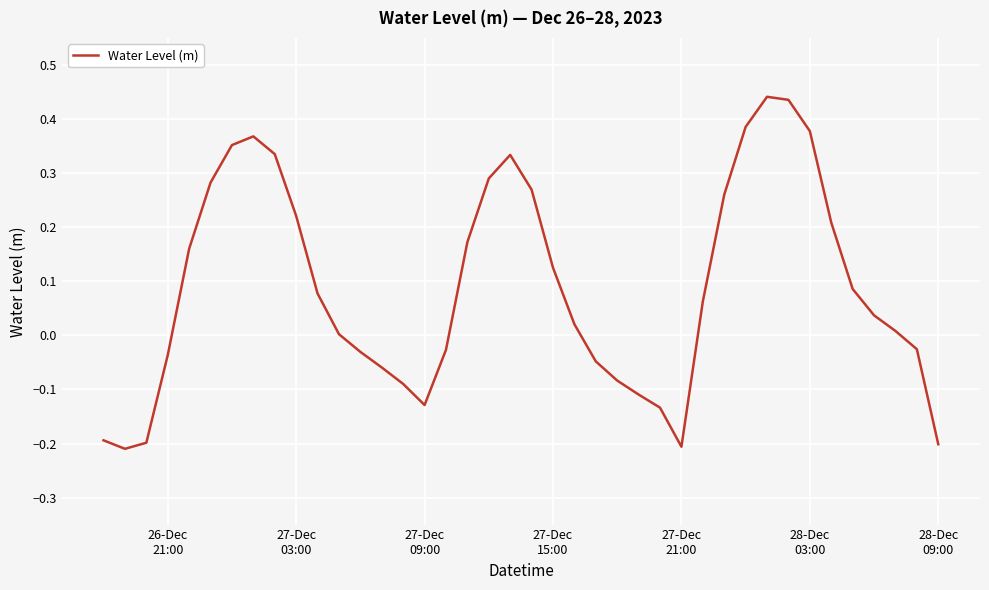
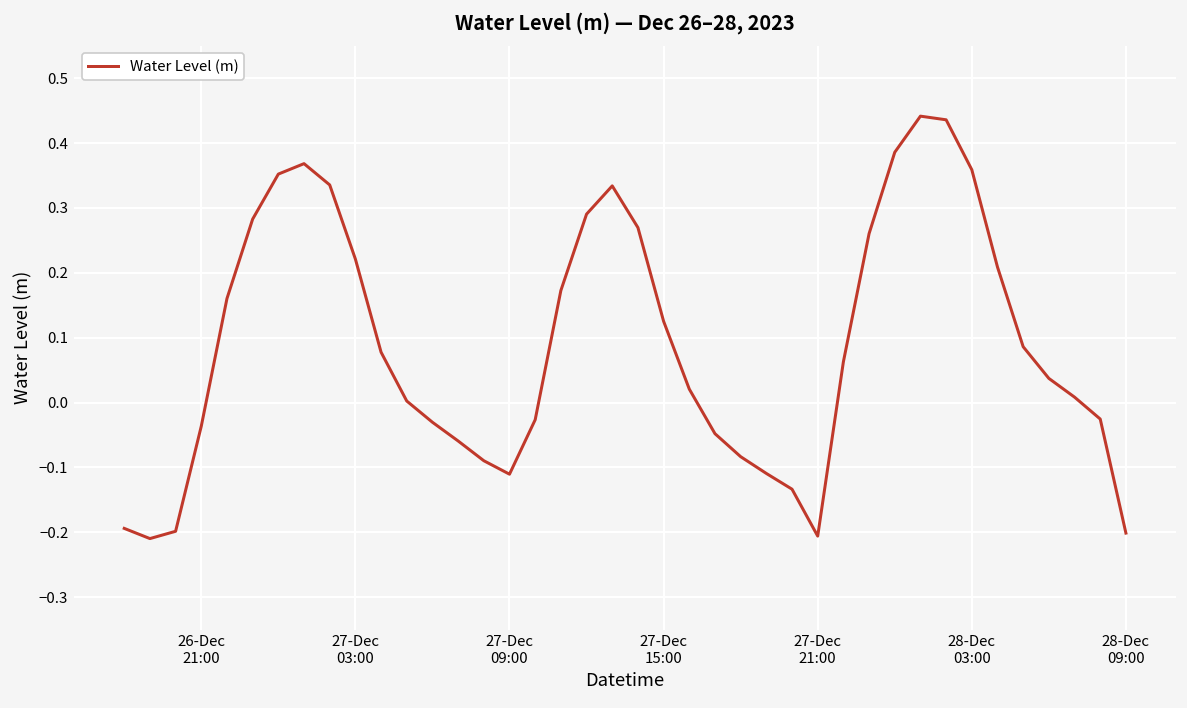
  {
    "26-Dec 21:00": -0.04,
    "27-Dec 03:00": 0.22,
-   "27-Dec 09:00": -0.13,
+   "27-Dec 09:00": -0.11,
    "27-Dec 15:00": 0.13,
    "27-Dec 21:00": -0.21,
-   "28-Dec 03:00": 0.38,
+   "28-Dec 03:00": 0.36,
    "28-Dec 09:00": -0.20
  }
